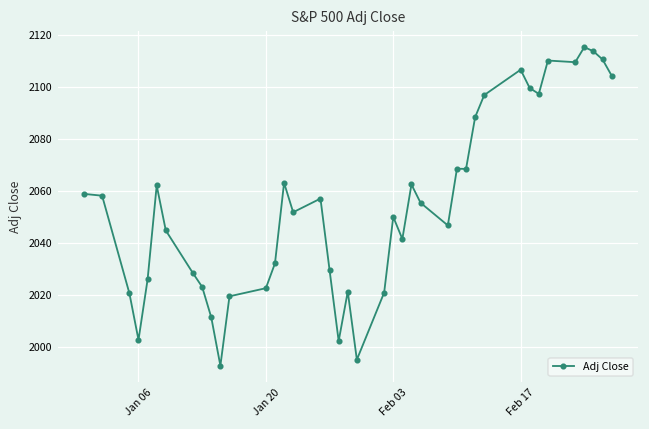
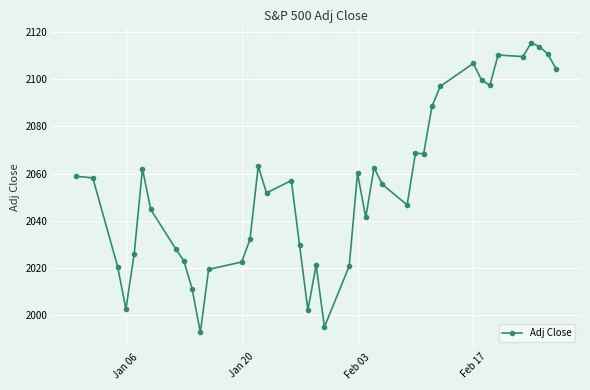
  {
    "Jan 06": 2003,
    "Jan 20": 2023,
-   "Feb 03": 2050,
+   "Feb 03": 2060,
    "Feb 17": 2107
  }
